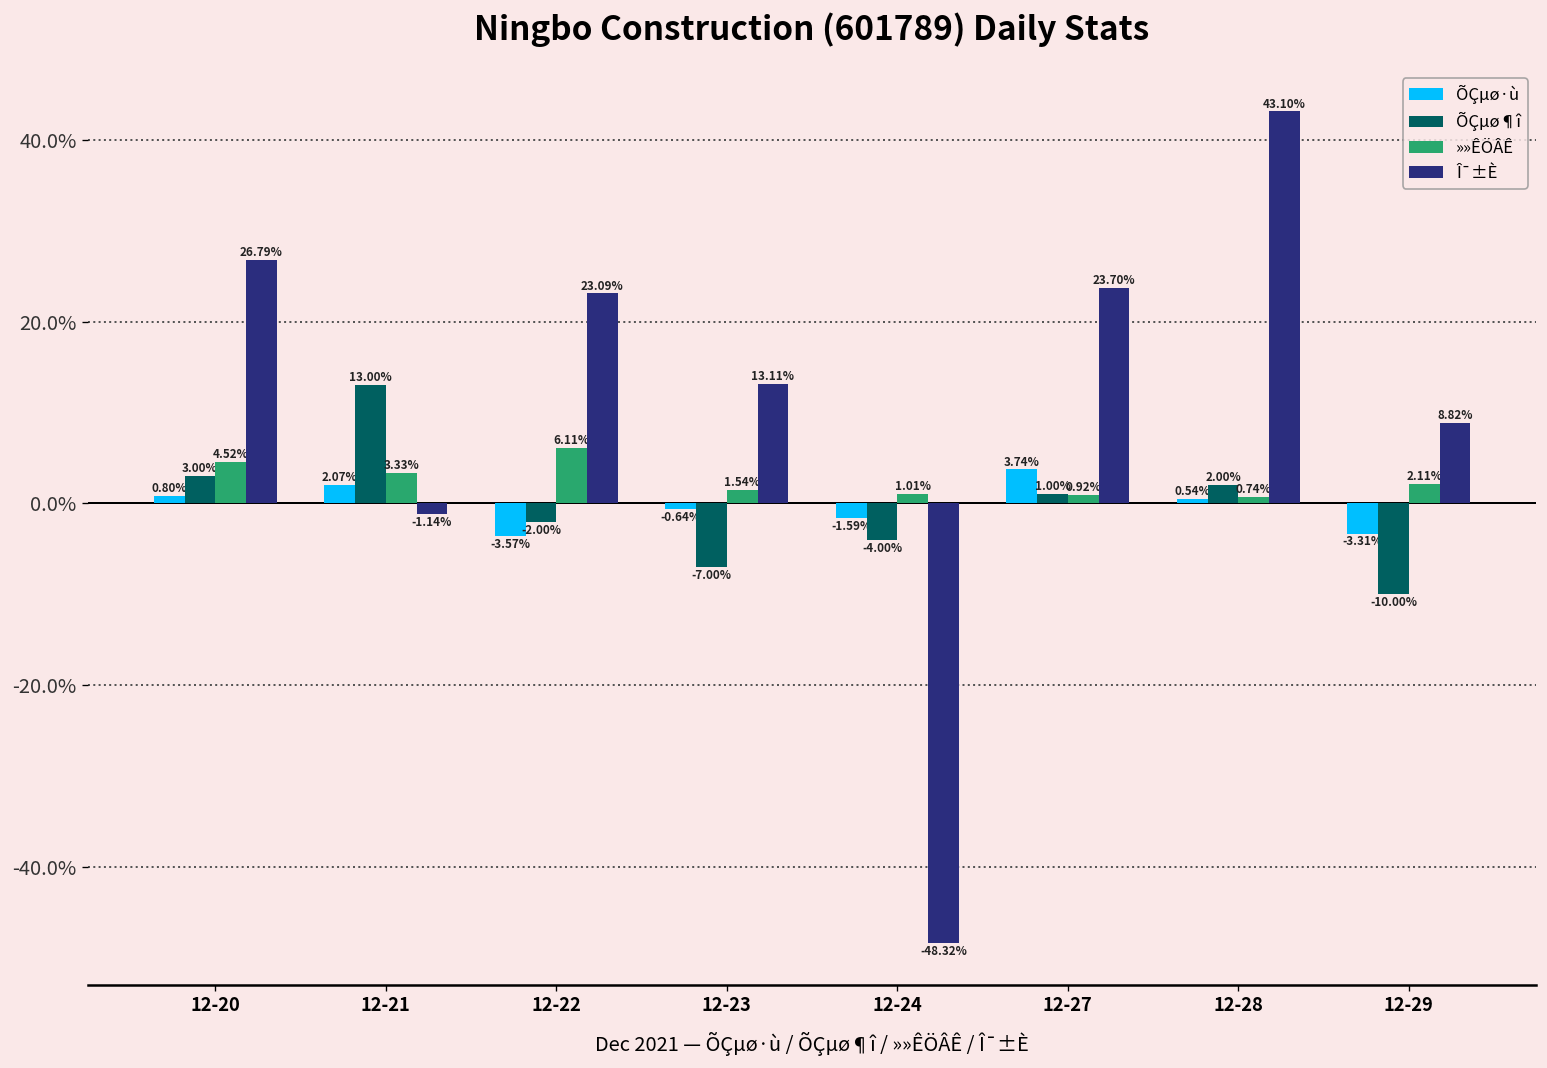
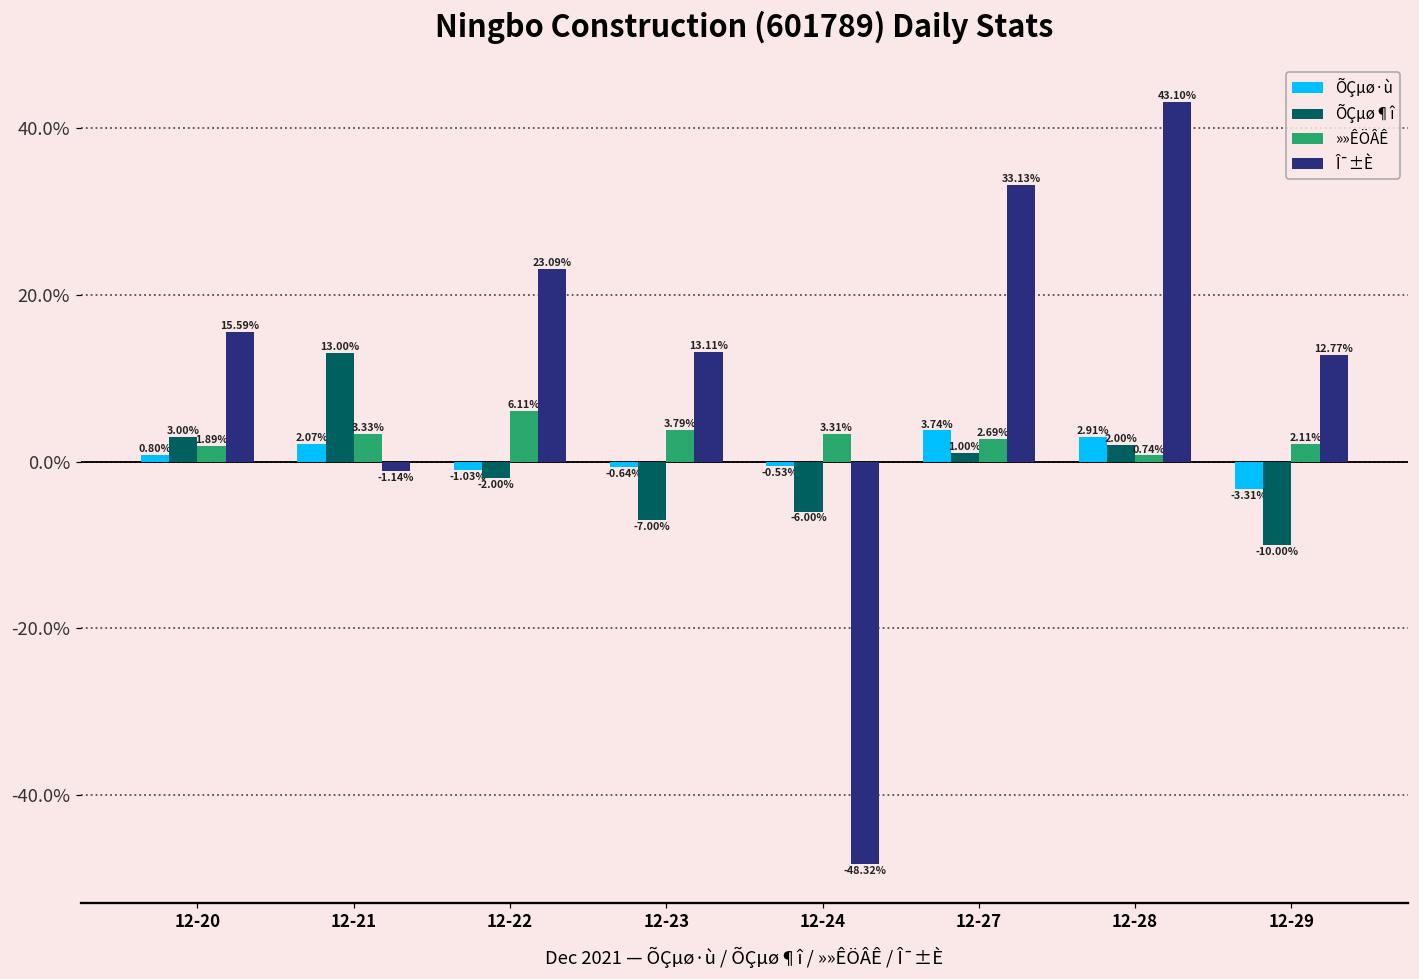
  {
    "ÕÇµø·ù": {
      "12-20": "0.80%",
      "12-21": "2.07%",
-     "12-22": "-3.57%",
+     "12-22": "-1.03%",
      "12-23": "-0.64%",
-     "12-24": "-1.59%",
+     "12-24": "-0.53%",
      "12-27": "3.74%",
-     "12-28": "0.54%",
+     "12-28": "2.91%",
      "12-29": "-3.31%"
    },
    "ÕÇµø¶î": {
      "12-20": "3.00%",
      "12-21": "13.00%",
      "12-22": "-2.00%",
      "12-23": "-7.00%",
-     "12-24": "-4.00%",
+     "12-24": "-6.00%",
      "12-27": "1.00%",
      "12-28": "2.00%",
      "12-29": "-10.00%"
    },
    "»»ÊÖÂÊ": {
-     "12-20": "4.52%",
+     "12-20": "1.89%",
      "12-21": "3.33%",
      "12-22": "6.11%",
-     "12-23": "1.54%",
-     "12-24": "1.01%",
-     "12-27": "0.92%",
+     "12-23": "3.79%",
+     "12-24": "3.31%",
+     "12-27": "2.69%",
      "12-28": "0.74%",
      "12-29": "2.11%"
    },
    "Î¯±È": {
-     "12-20": "26.79%",
+     "12-20": "15.59%",
      "12-21": "-1.14%",
      "12-22": "23.09%",
      "12-23": "13.11%",
      "12-24": "-48.32%",
-     "12-27": "23.70%",
+     "12-27": "33.13%",
      "12-28": "43.10%",
-     "12-29": "8.82%"
+     "12-29": "12.77%"
    }
  }
